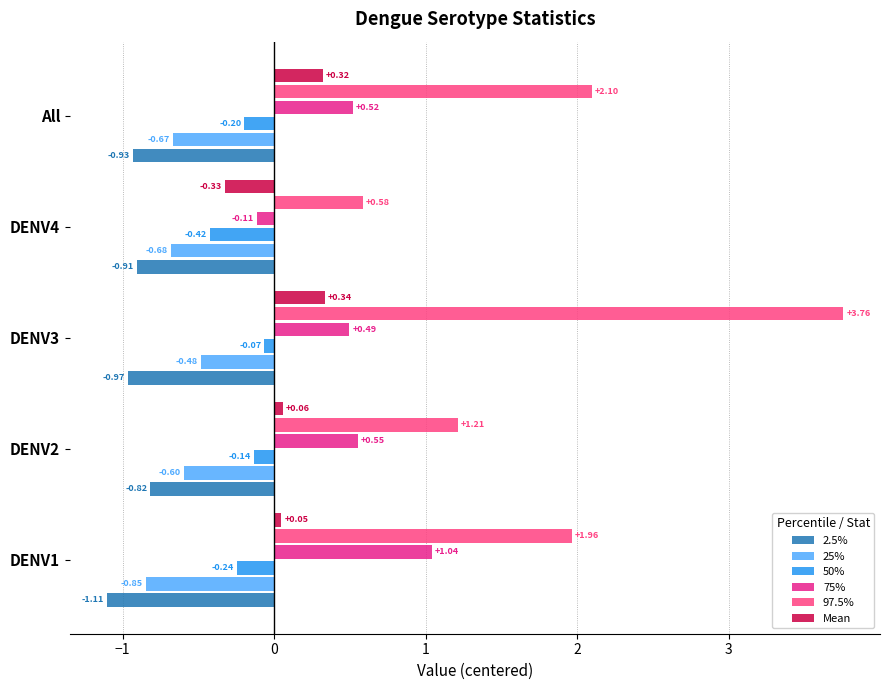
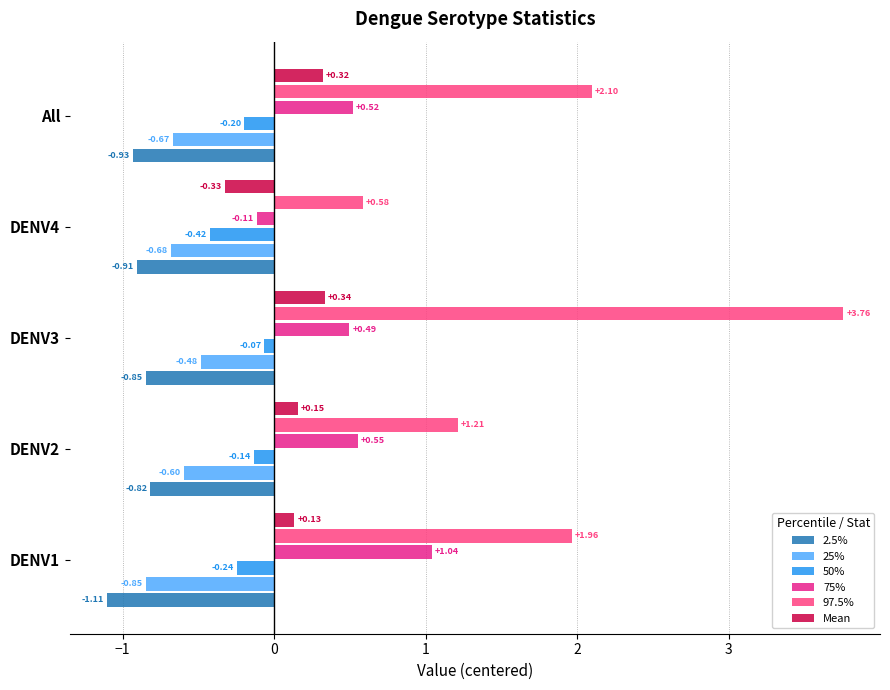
  {
    "2.5%": {
      "All": "-0.93",
      "DENV4": "-0.91",
-     "DENV3": "-0.97",
+     "DENV3": "-0.85",
      "DENV2": "-0.82",
      "DENV1": "-1.11"
    },
    "Mean": {
      "All": "+0.32",
      "DENV4": "-0.33",
      "DENV3": "+0.34",
-     "DENV2": "+0.06",
-     "DENV1": "+0.05"
+     "DENV2": "+0.15",
+     "DENV1": "+0.13"
    }
  }
